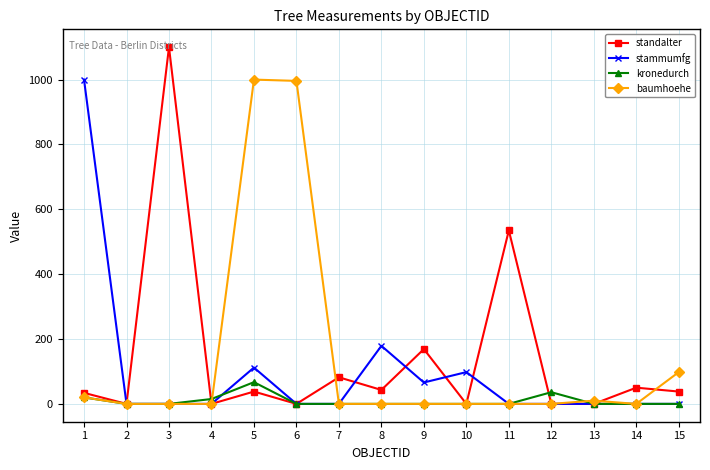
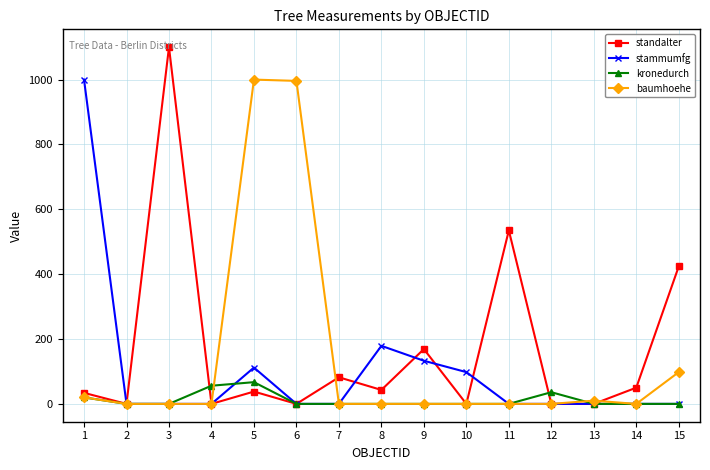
  {
    "standalter": {
      "1": 30,
      "3": 1100,
      "5": 40,
      "7": 80,
      "8": 40,
      "9": 170,
      "11": 540,
      "14": 50,
-     "15": 40
+     "15": 420
    },
    "stammumfg": {
      "1": 1000,
      "5": 110,
      "8": 180,
-     "9": 70,
+     "9": 130,
      "10": 100
    },
    "kronedurch": {
-     "4": 20,
+     "4": 60,
      "5": 70,
      "12": 40
    },
    "baumhoehe": {
      "5": 1000,
      "6": 1000,
      "13": 10,
      "15": 100
    }
  }
